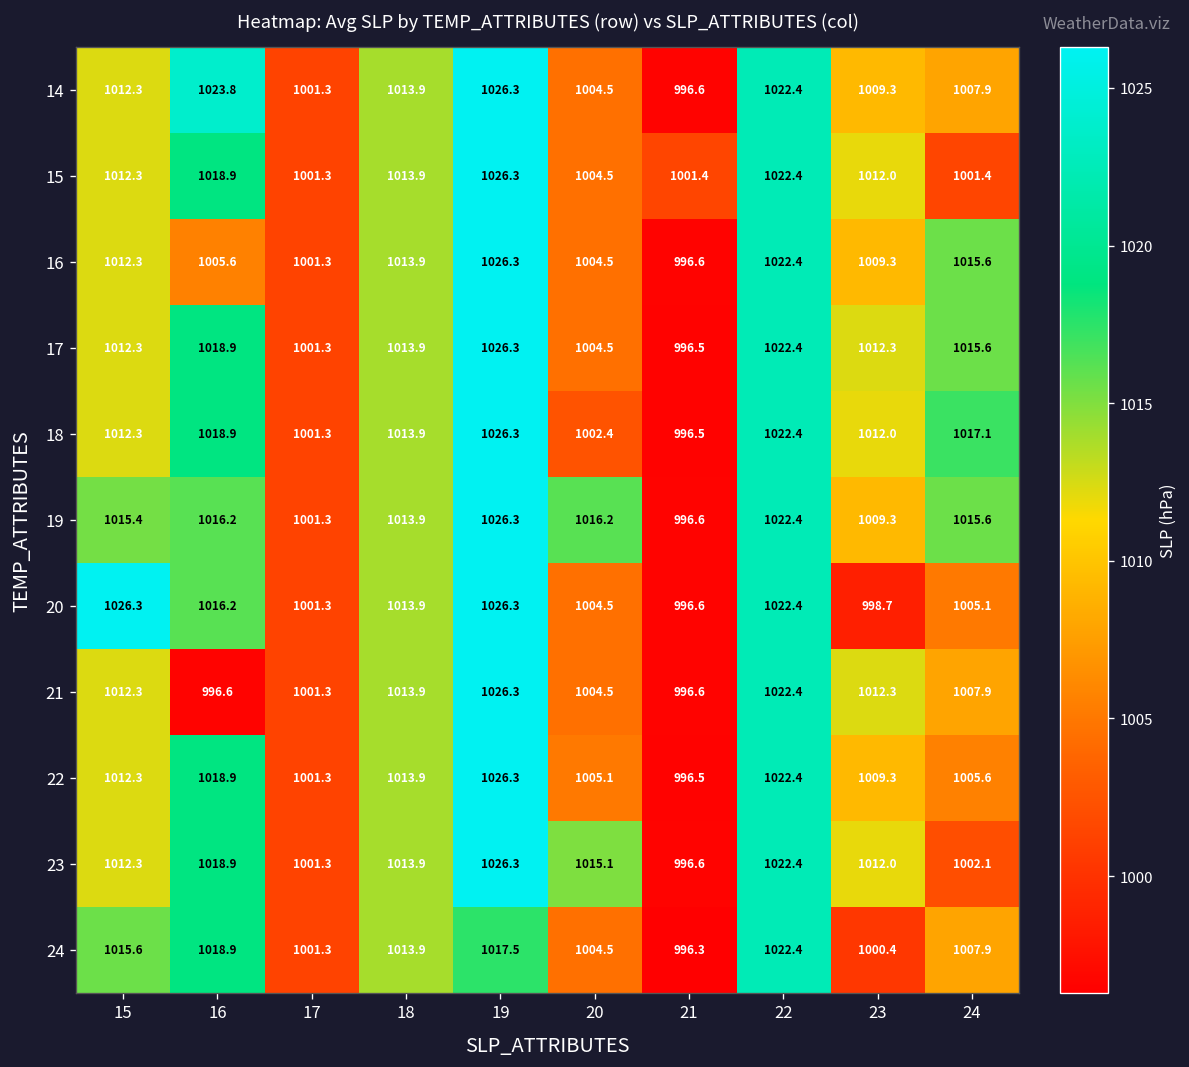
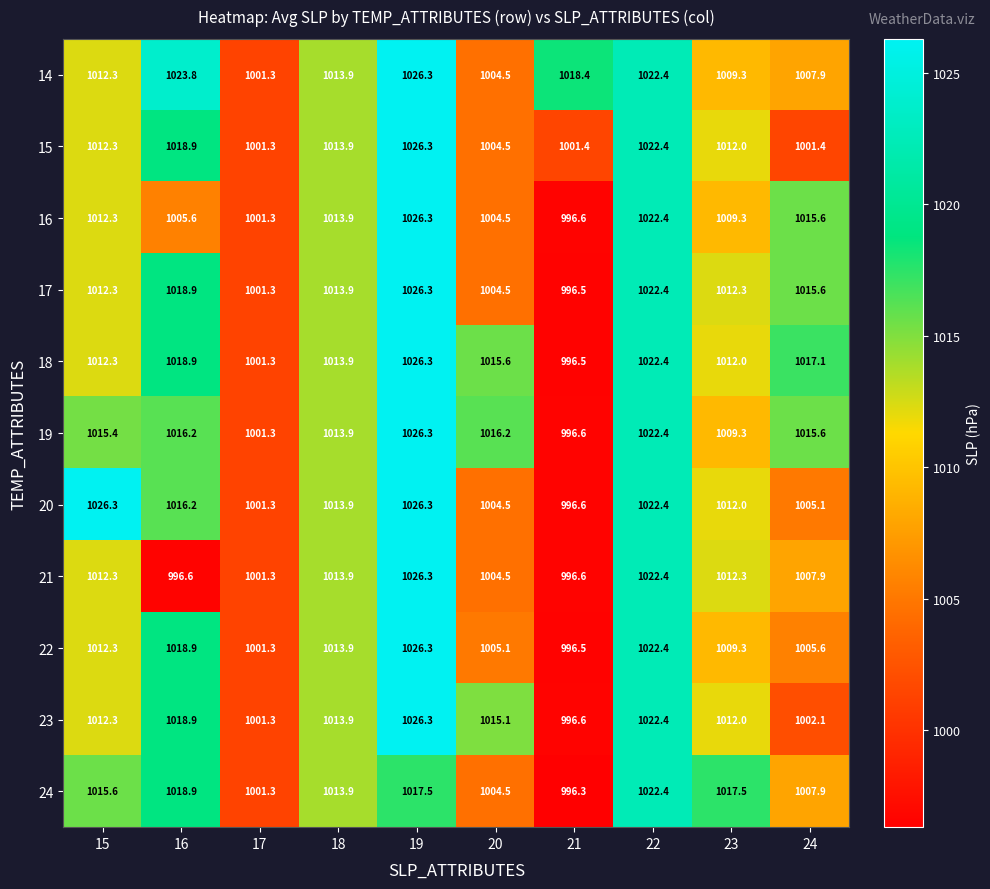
  {
    "14": {
      "15": 1012.3,
      "16": 1023.8,
      "17": 1001.3,
      "18": 1013.9,
      "19": 1026.3,
      "20": 1004.5,
-     "21": 996.6,
+     "21": 1018.4,
      "22": 1022.4,
      "23": 1009.3,
      "24": 1007.9
    },
    "15": {
      "15": 1012.3,
      "16": 1018.9,
      "17": 1001.3,
      "18": 1013.9,
      "19": 1026.3,
      "20": 1004.5,
      "21": 1001.4,
      "22": 1022.4,
      "23": 1012.0,
      "24": 1001.4
    },
    "16": {
      "15": 1012.3,
      "16": 1005.6,
      "17": 1001.3,
      "18": 1013.9,
      "19": 1026.3,
      "20": 1004.5,
      "21": 996.6,
      "22": 1022.4,
      "23": 1009.3,
      "24": 1015.6
    },
    "17": {
      "15": 1012.3,
      "16": 1018.9,
      "17": 1001.3,
      "18": 1013.9,
      "19": 1026.3,
      "20": 1004.5,
      "21": 996.5,
      "22": 1022.4,
      "23": 1012.3,
      "24": 1015.6
    },
    "18": {
      "15": 1012.3,
      "16": 1018.9,
      "17": 1001.3,
      "18": 1013.9,
      "19": 1026.3,
-     "20": 1002.4,
+     "20": 1015.6,
      "21": 996.5,
      "22": 1022.4,
      "23": 1012.0,
      "24": 1017.1
    },
    "19": {
      "15": 1015.4,
      "16": 1016.2,
      "17": 1001.3,
      "18": 1013.9,
      "19": 1026.3,
      "20": 1016.2,
      "21": 996.6,
      "22": 1022.4,
      "23": 1009.3,
      "24": 1015.6
    },
    "20": {
      "15": 1026.3,
      "16": 1016.2,
      "17": 1001.3,
      "18": 1013.9,
      "19": 1026.3,
      "20": 1004.5,
      "21": 996.6,
      "22": 1022.4,
-     "23": 998.7,
+     "23": 1012.0,
      "24": 1005.1
    },
    "21": {
      "15": 1012.3,
      "16": 996.6,
      "17": 1001.3,
      "18": 1013.9,
      "19": 1026.3,
      "20": 1004.5,
      "21": 996.6,
      "22": 1022.4,
      "23": 1012.3,
      "24": 1007.9
    },
    "22": {
      "15": 1012.3,
      "16": 1018.9,
      "17": 1001.3,
      "18": 1013.9,
      "19": 1026.3,
      "20": 1005.1,
      "21": 996.5,
      "22": 1022.4,
      "23": 1009.3,
      "24": 1005.6
    },
    "23": {
      "15": 1012.3,
      "16": 1018.9,
      "17": 1001.3,
      "18": 1013.9,
      "19": 1026.3,
      "20": 1015.1,
      "21": 996.6,
      "22": 1022.4,
      "23": 1012.0,
      "24": 1002.1
    },
    "24": {
      "15": 1015.6,
      "16": 1018.9,
      "17": 1001.3,
      "18": 1013.9,
      "19": 1017.5,
      "20": 1004.5,
      "21": 996.3,
      "22": 1022.4,
-     "23": 1000.4,
+     "23": 1017.5,
      "24": 1007.9
    }
  }
